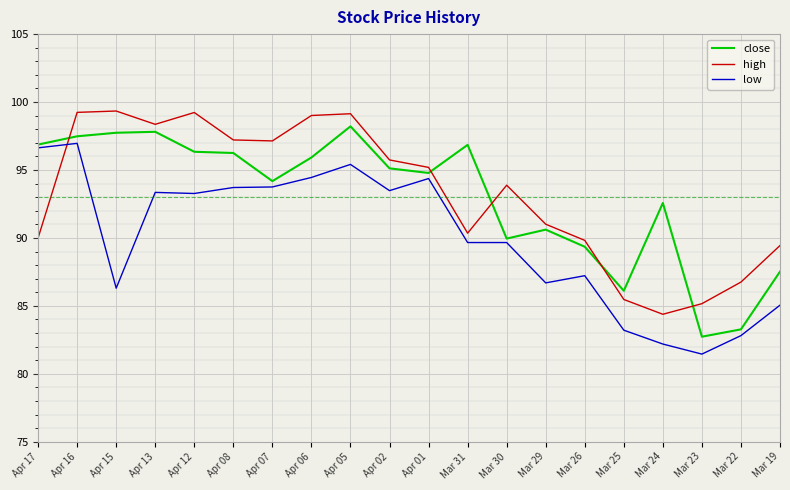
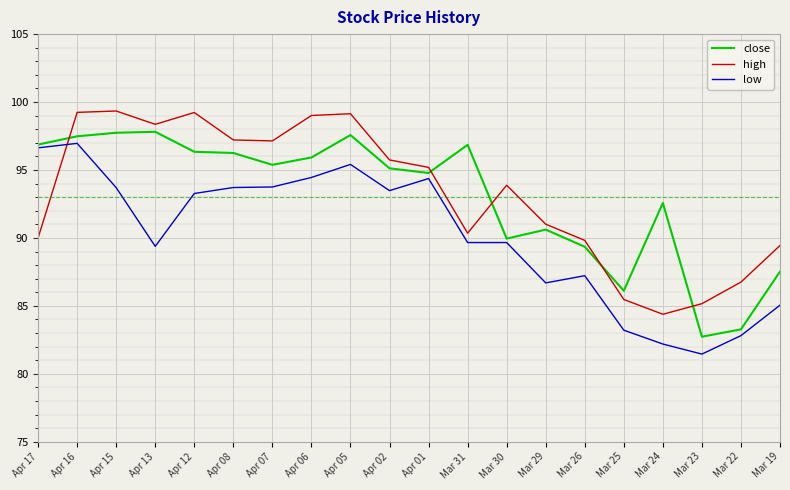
  {
    "close": {
      "Apr 17": 96.9,
      "Apr 16": 97.5,
      "Apr 15": 97.7,
      "Apr 13": 97.8,
      "Apr 12": 96.3,
      "Apr 08": 96.3,
-     "Apr 07": 94.2,
+     "Apr 07": 95.4,
      "Apr 06": 95.9,
-     "Apr 05": 98.2,
+     "Apr 05": 97.6,
      "Apr 02": 95.1,
      "Apr 01": 94.8,
      "Mar 31": 96.9,
      "Mar 30": 90.0,
      "Mar 29": 90.6,
      "Mar 26": 89.4,
      "Mar 25": 86.1,
      "Mar 24": 92.6,
      "Mar 23": 82.7,
      "Mar 22": 83.3,
      "Mar 19": 87.5
    },
    "high": {
      "Apr 17": 90.0,
      "Apr 16": 99.2,
      "Apr 15": 99.3,
      "Apr 13": 98.4,
      "Apr 12": 99.2,
      "Apr 08": 97.2,
      "Apr 07": 97.1,
      "Apr 06": 99.0,
      "Apr 05": 99.1,
      "Apr 02": 95.7,
      "Apr 01": 95.2,
      "Mar 31": 90.4,
      "Mar 30": 93.9,
      "Mar 29": 91.0,
      "Mar 26": 89.8,
      "Mar 25": 85.5,
      "Mar 24": 84.4,
      "Mar 23": 85.2,
      "Mar 22": 86.8,
      "Mar 19": 89.4
    },
    "low": {
      "Apr 17": 96.6,
      "Apr 16": 97.0,
-     "Apr 15": 86.3,
-     "Apr 13": 93.4,
+     "Apr 15": 93.7,
+     "Apr 13": 89.4,
      "Apr 12": 93.3,
      "Apr 08": 93.7,
      "Apr 07": 93.8,
      "Apr 06": 94.5,
      "Apr 05": 95.4,
      "Apr 02": 93.5,
      "Apr 01": 94.4,
      "Mar 31": 89.7,
      "Mar 30": 89.7,
      "Mar 29": 86.7,
      "Mar 26": 87.2,
      "Mar 25": 83.2,
      "Mar 24": 82.2,
      "Mar 23": 81.5,
      "Mar 22": 82.8,
      "Mar 19": 85.1
    }
  }
